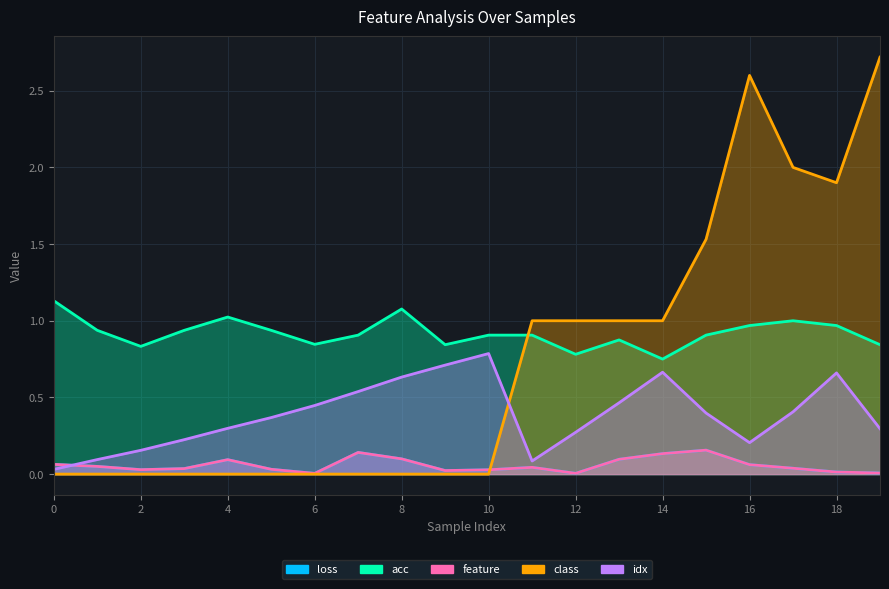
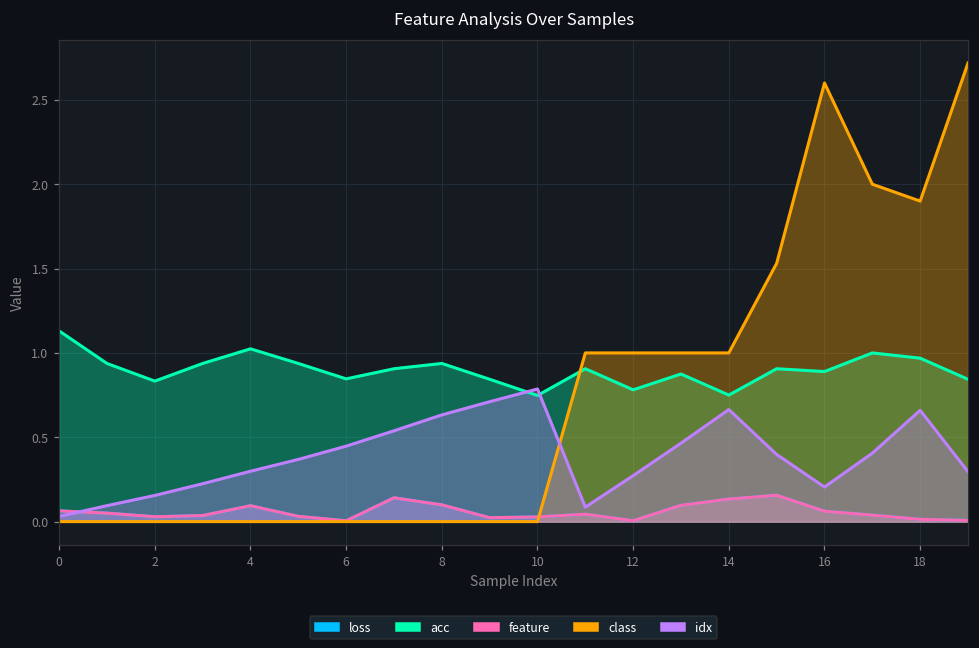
  {
    "acc": {
      "0": 1.13,
      "2": 0.83,
      "4": 1.02,
      "6": 0.85,
-     "8": 1.08,
-     "10": 0.91,
+     "8": 0.94,
+     "10": 0.75,
      "12": 0.78,
      "14": 0.75,
-     "16": 0.97,
+     "16": 0.89,
      "18": 0.97
    },
    "class": {
      "0": 0.00,
      "2": 0.00,
      "4": 0.00,
      "8": 0.00,
      "10": 0.00,
      "12": 1.00,
      "14": 1.00,
      "16": 2.60,
      "18": 1.90
    }
  }
